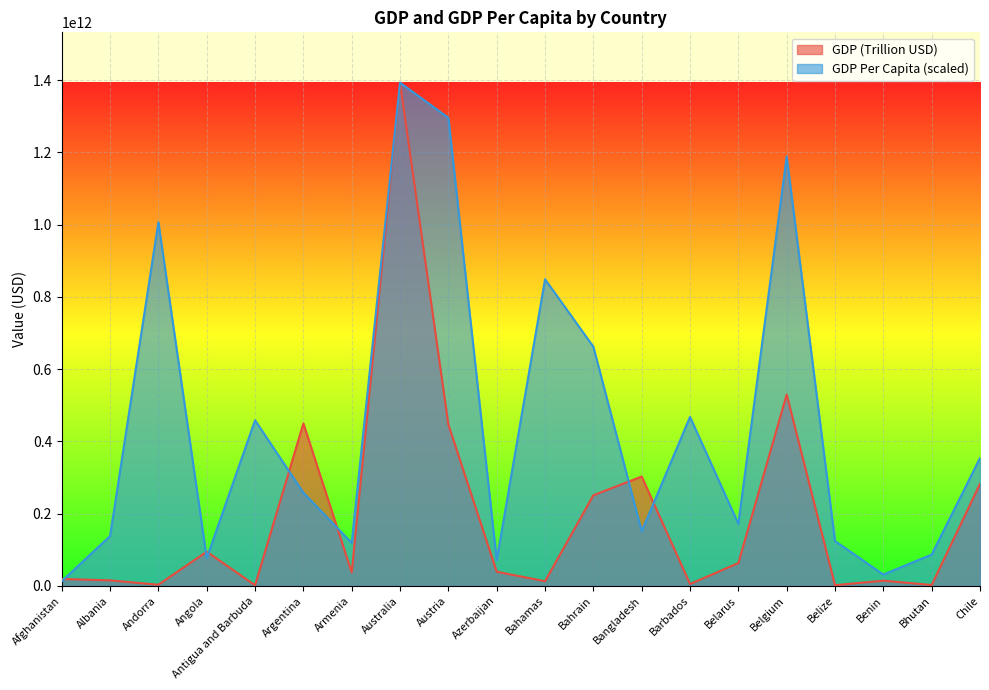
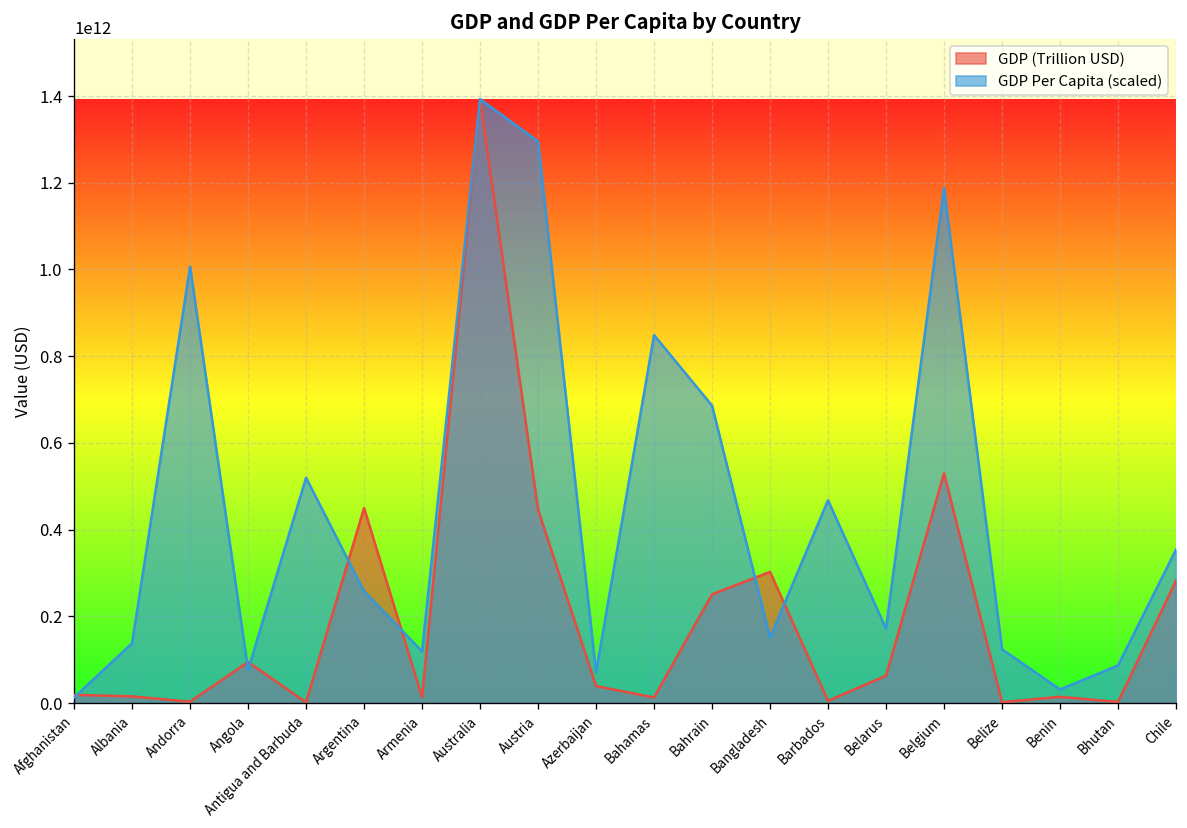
  {
    "GDP (Trillion USD)": {
      "Albania": 20000000000,
      "Andorra": 0,
      "Angola": 90000000000,
      "Antigua and Barbuda": 0,
      "Argentina": 450000000000,
-     "Armenia": 40000000000,
+     "Armenia": 10000000000,
      "Austria": 450000000000,
      "Azerbaijan": 40000000000,
      "Bahamas": 10000000000,
      "Bahrain": 250000000000,
      "Bangladesh": 300000000000,
      "Barbados": 10000000000,
      "Belarus": 60000000000,
      "Belgium": 530000000000,
      "Belize": 0,
      "Benin": 10000000000,
      "Bhutan": 0,
      "Chile": 280000000000
    },
    "GDP Per Capita (scaled)": {
      "Albania": 140000000000,
      "Andorra": 1010000000000,
      "Angola": 80000000000,
-     "Antigua and Barbuda": 460000000000,
+     "Antigua and Barbuda": 520000000000,
      "Argentina": 260000000000,
      "Armenia": 120000000000,
      "Austria": 1300000000000,
      "Azerbaijan": 70000000000,
      "Bahamas": 850000000000,
-     "Bahrain": 660000000000,
+     "Bahrain": 690000000000,
      "Bangladesh": 150000000000,
      "Barbados": 470000000000,
      "Belarus": 170000000000,
      "Belgium": 1190000000000,
      "Belize": 120000000000,
      "Benin": 30000000000,
      "Bhutan": 90000000000,
      "Chile": 350000000000
    }
  }
